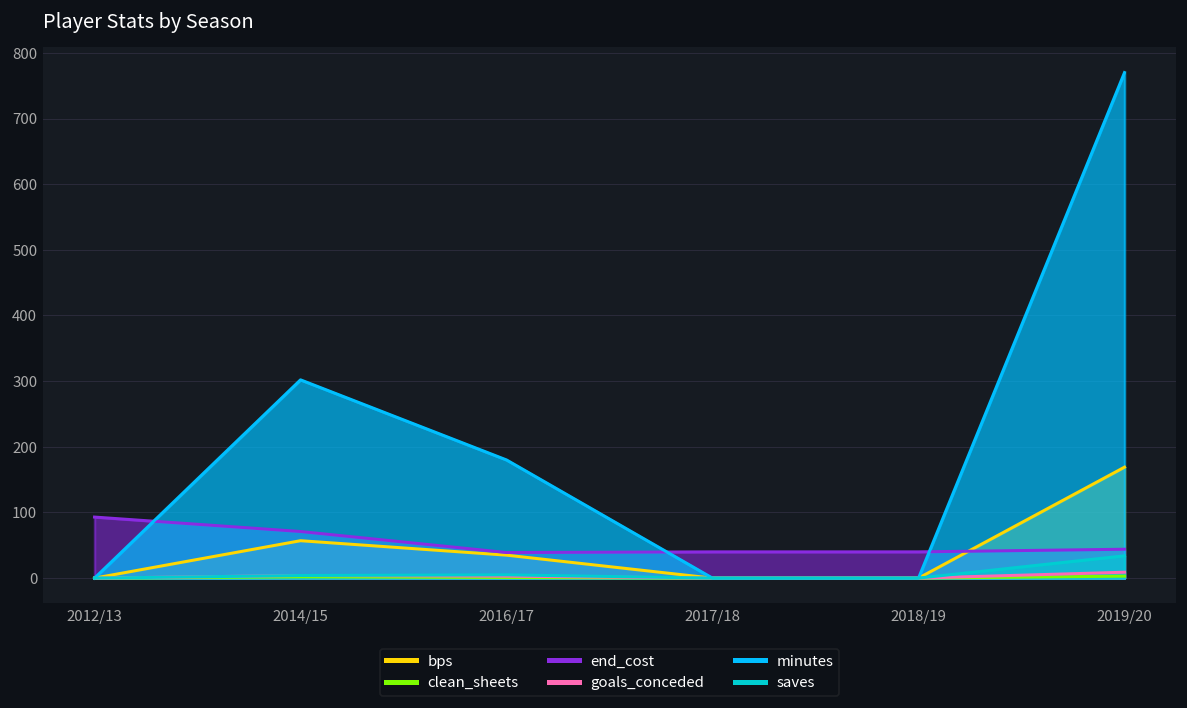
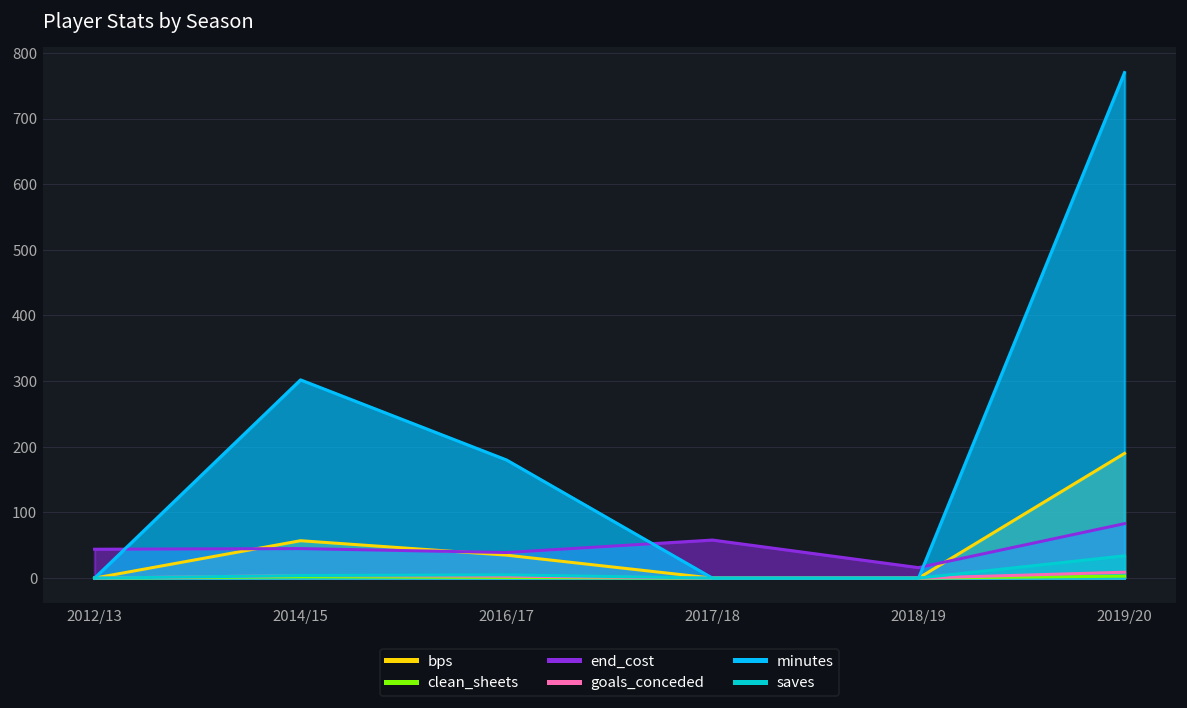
  {
    "bps": {
      "2014/15": 60,
-     "2019/20": 170
+     "2019/20": 190
    },
    "clean_sheets": {
      "2019/20": 0
    },
    "end_cost": {
-     "2012/13": 90,
-     "2014/15": 70,
-     "2017/18": 40,
-     "2018/19": 40,
-     "2019/20": 40
+     "2012/13": 40,
+     "2014/15": 50,
+     "2017/18": 60,
+     "2018/19": 20,
+     "2019/20": 80
    },
    "goals_conceded": {
      "2019/20": 10
    }
  }
